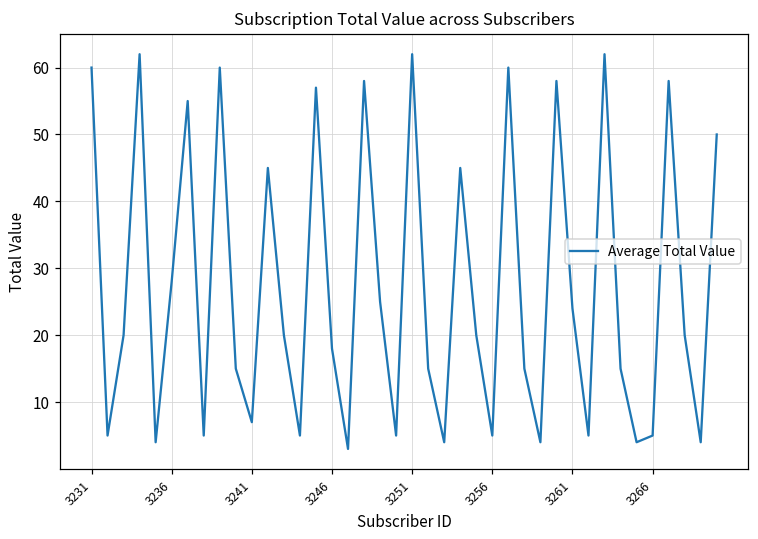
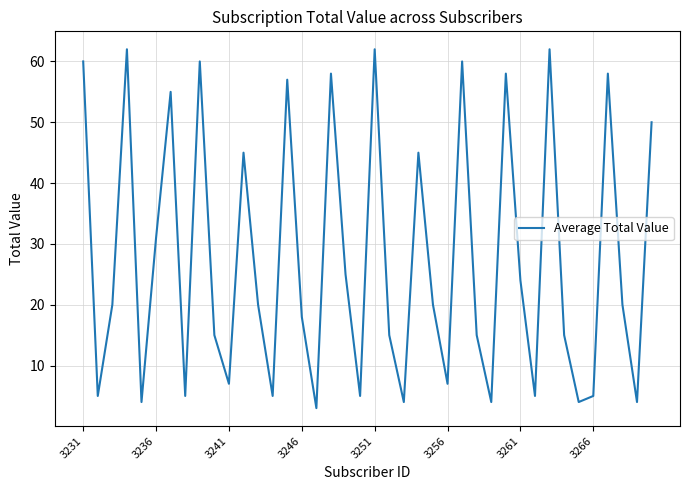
  {
    "3231": 60,
-   "3236": 28,
+   "3236": 31,
    "3241": 7,
    "3246": 18,
    "3251": 62,
-   "3256": 5,
+   "3256": 7,
    "3261": 24,
    "3266": 5
  }
